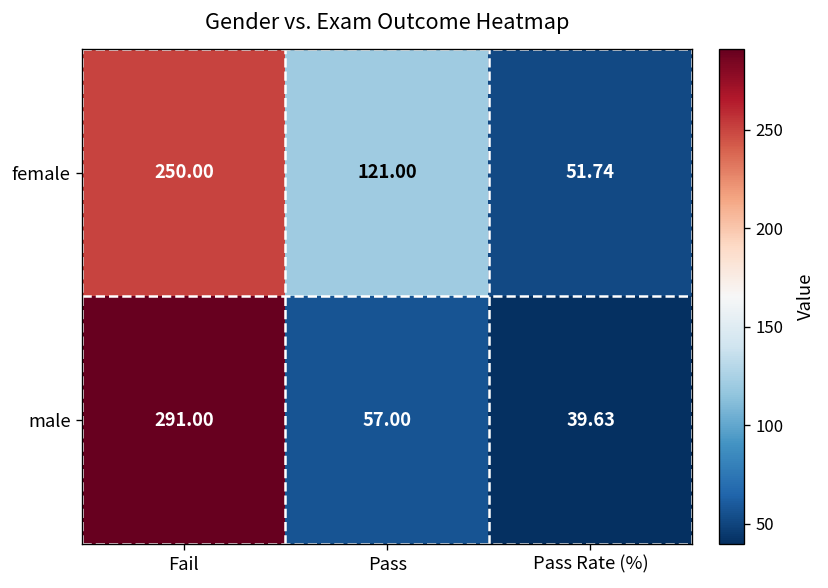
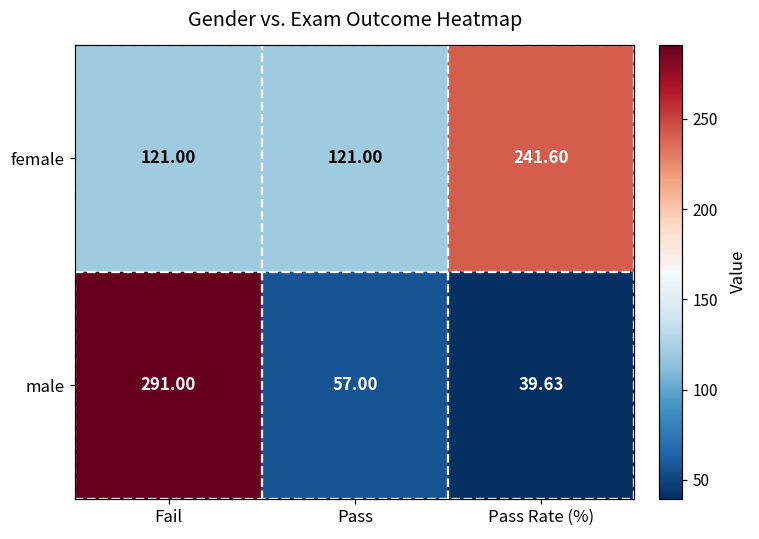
  {
    "female": {
-     "Fail": 250.00,
+     "Fail": 121.00,
      "Pass": 121.00,
-     "Pass Rate (%)": 51.74
+     "Pass Rate (%)": 241.60
    },
    "male": {
      "Fail": 291.00,
      "Pass": 57.00,
      "Pass Rate (%)": 39.63
    }
  }
